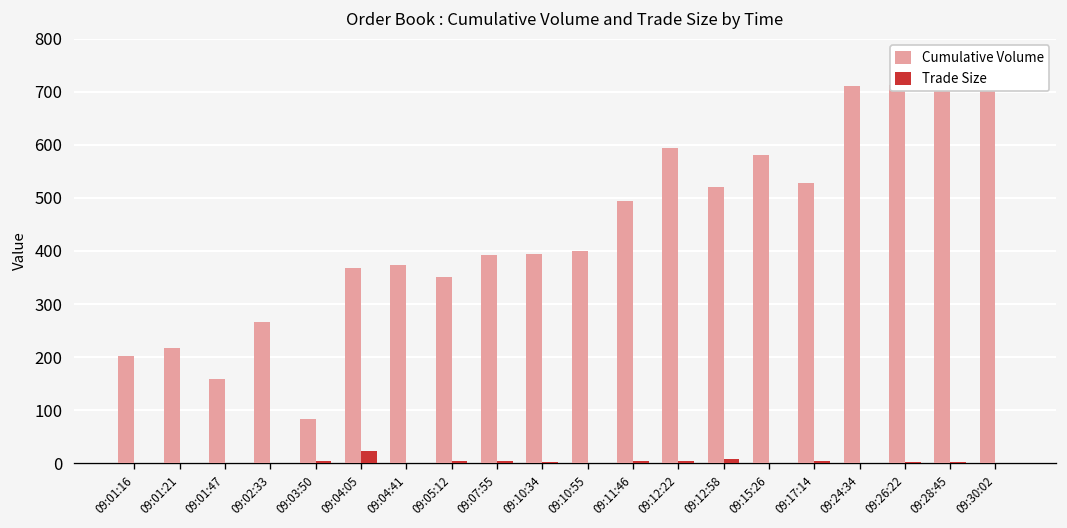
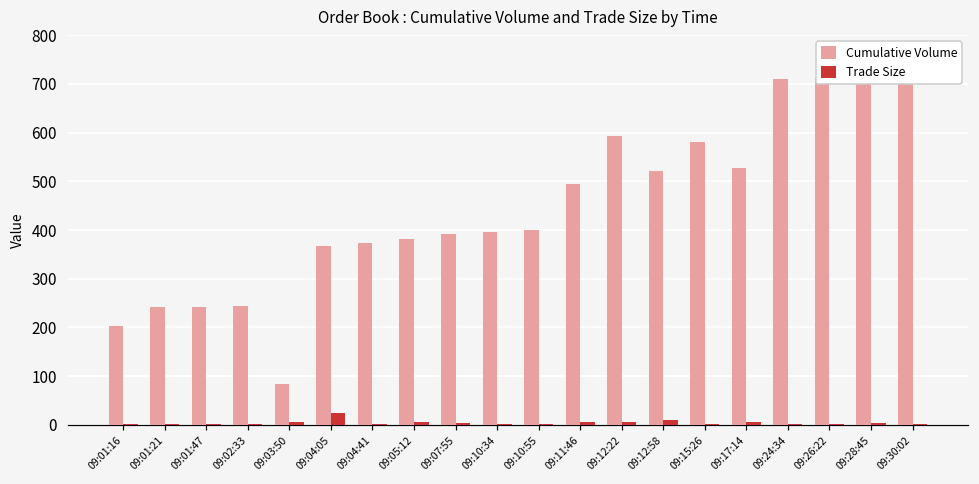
  {
    "Cumulative Volume": {
      "09:01:16": 200,
-     "09:01:21": 220,
-     "09:01:47": 160,
-     "09:02:33": 270,
+     "09:01:21": 240,
+     "09:01:47": 240,
+     "09:02:33": 240,
      "09:03:50": 80,
      "09:04:05": 370,
      "09:04:41": 370,
-     "09:05:12": 350,
+     "09:05:12": 380,
      "09:07:55": 390,
      "09:10:34": 400,
      "09:10:55": 400,
      "09:11:46": 490,
      "09:12:22": 590,
      "09:12:58": 520,
      "09:15:26": 580,
      "09:17:14": 530,
      "09:24:34": 710
    },
    "Trade Size": {
      "09:04:05": 20,
      "09:12:58": 10
    }
  }
